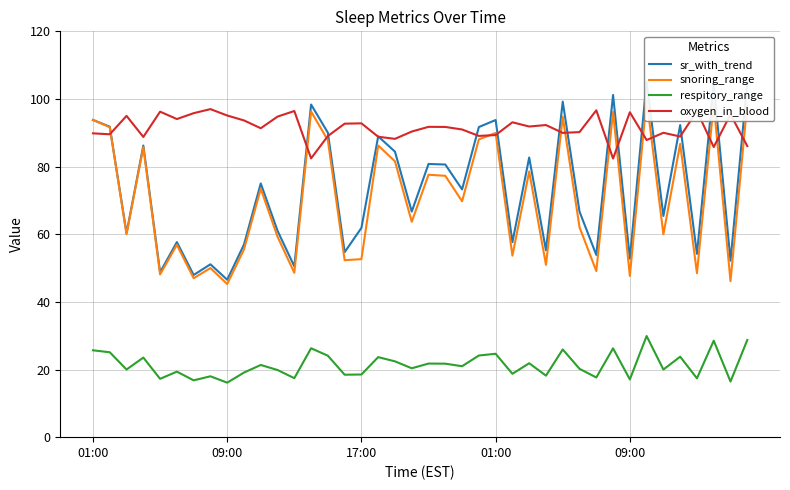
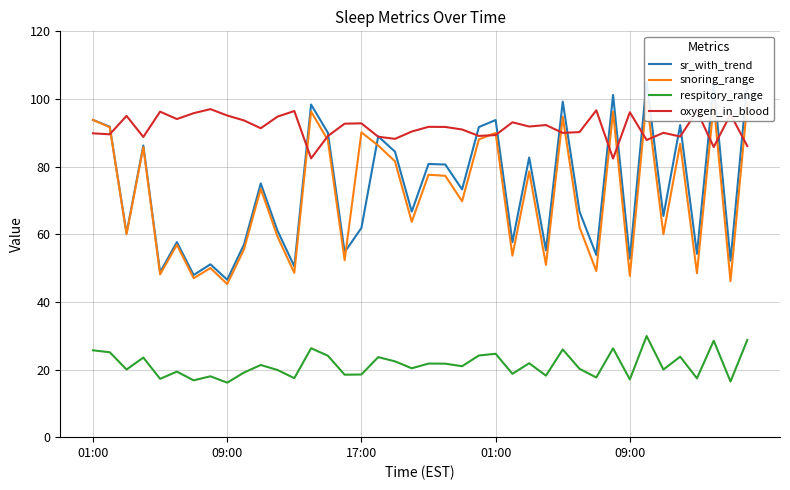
  {
    "sr_with_trend": {
      "17:00": 62
    },
    "snoring_range": {
-     "17:00": 53
+     "17:00": 90
    },
    "respitory_range": {
      "17:00": 19
    },
    "oxygen_in_blood": {
      "17:00": 93
    }
  }
